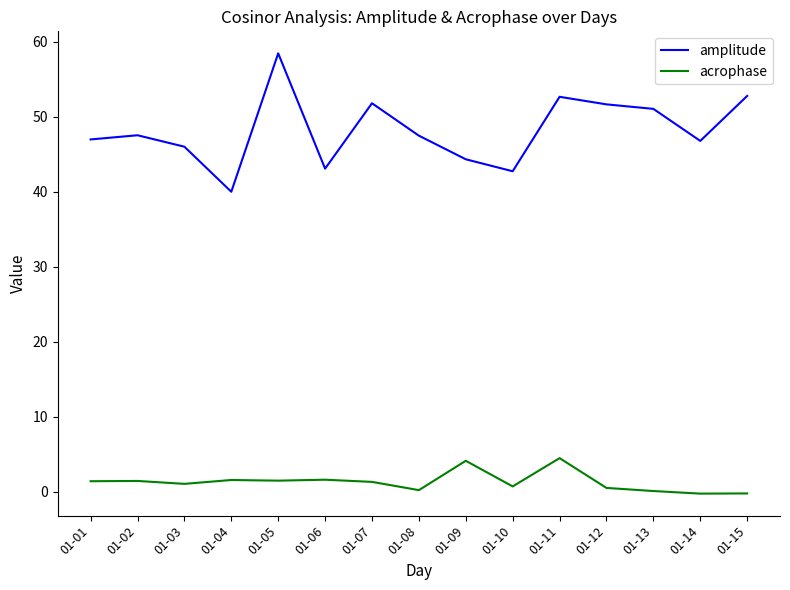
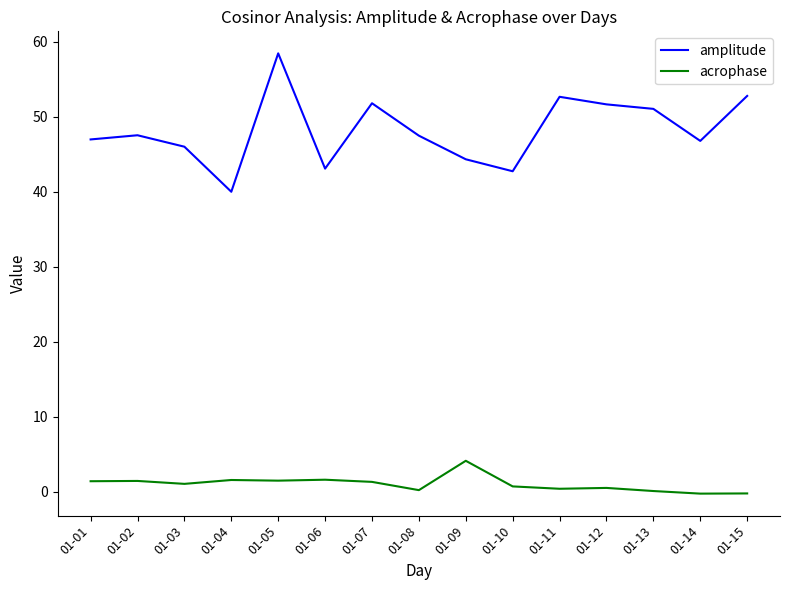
  {
    "amplitude": {
      "01-01": 47,
      "01-02": 48,
      "01-03": 46,
      "01-04": 40,
      "01-05": 58,
      "01-06": 43,
      "01-07": 52,
      "01-08": 47,
      "01-09": 44,
      "01-10": 43,
      "01-11": 53,
      "01-12": 52,
      "01-13": 51,
      "01-14": 47,
      "01-15": 53
    },
    "acrophase": {
      "01-01": 1,
      "01-02": 1,
      "01-03": 1,
      "01-04": 2,
      "01-05": 1,
      "01-06": 2,
      "01-07": 1,
      "01-08": 0,
      "01-09": 4,
      "01-10": 1,
-     "01-11": 4,
+     "01-11": 0,
      "01-12": 0,
      "01-13": 0,
      "01-14": 0,
      "01-15": 0
    }
  }
